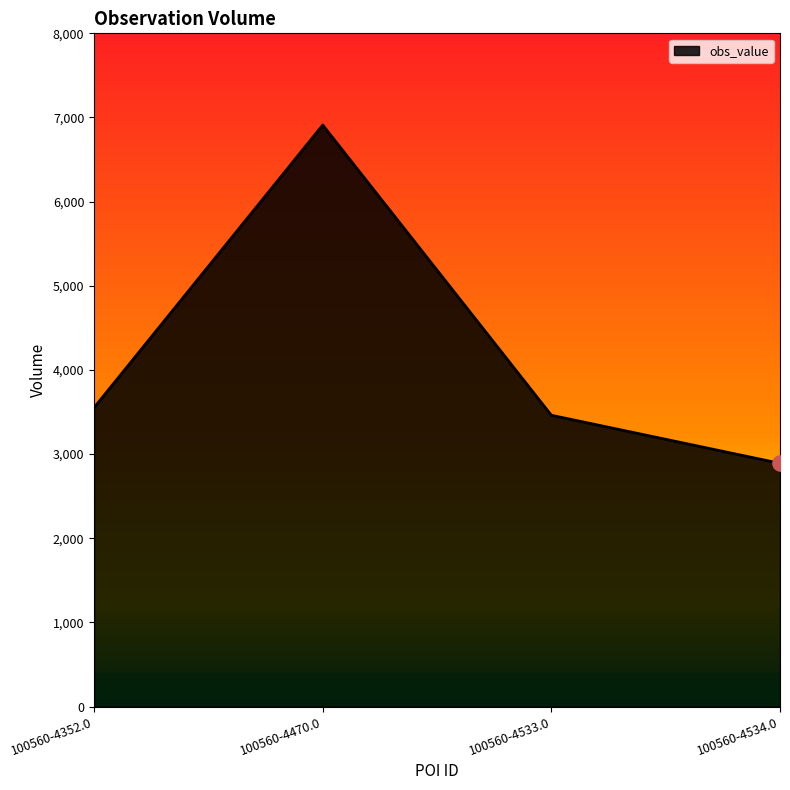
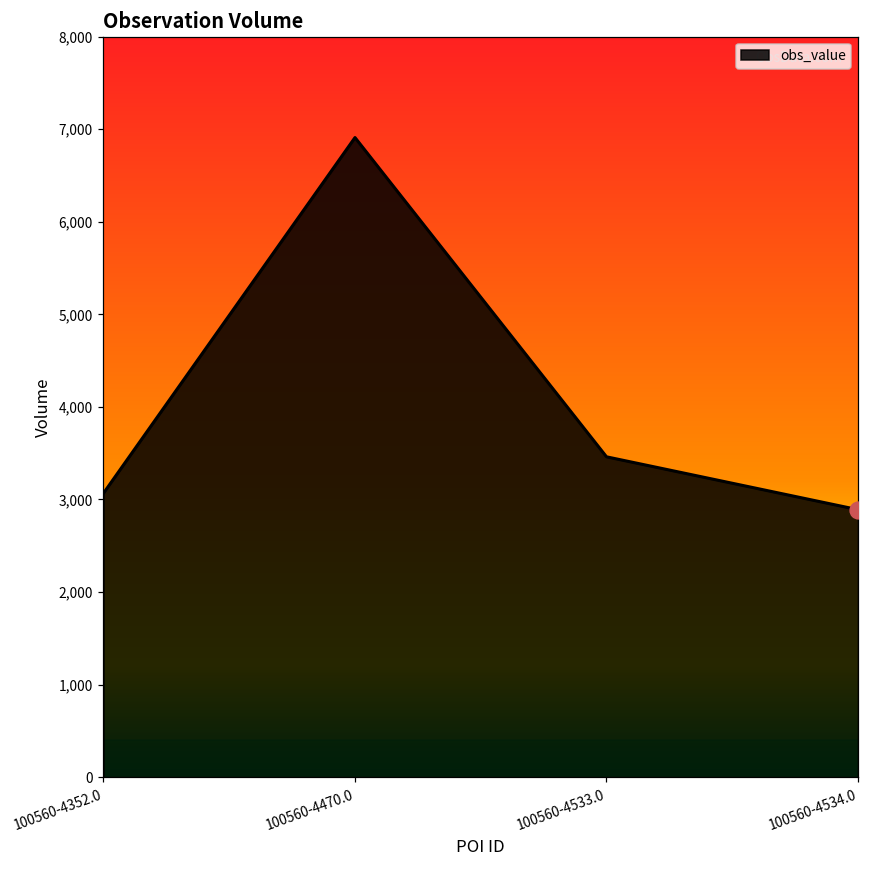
  {
    "obs_value": {
-     "100560-4352.0": "3,600",
+     "100560-4352.0": "3,100",
      "100560-4470.0": "6,900",
      "100560-4533.0": "3,500"
    }
  }
